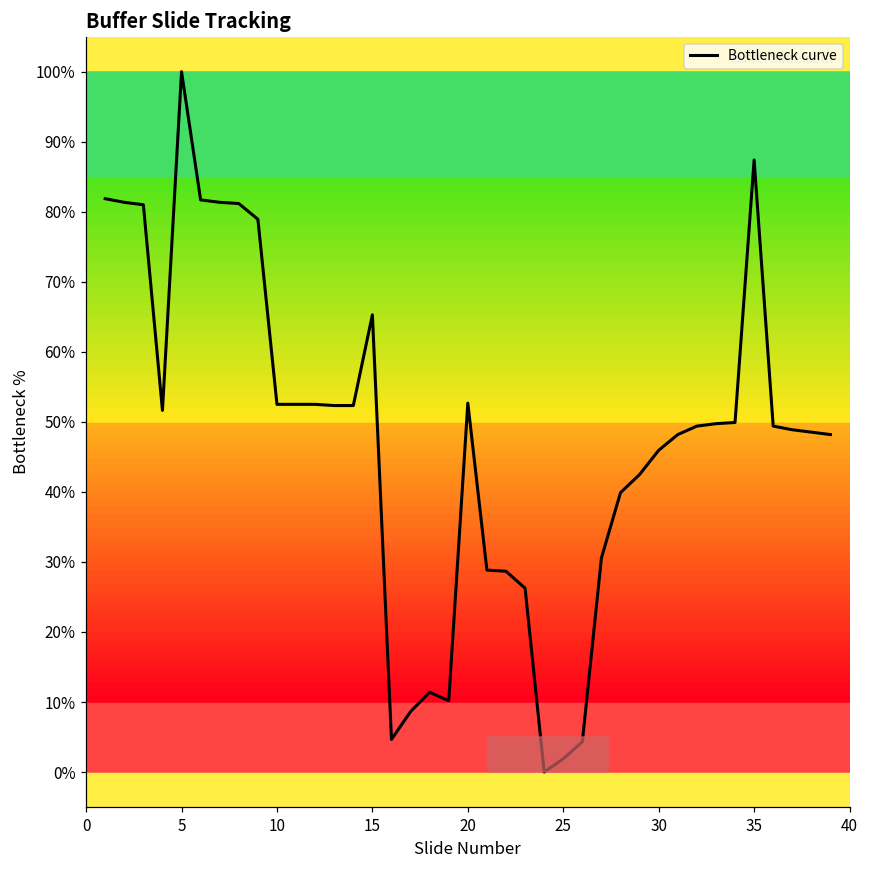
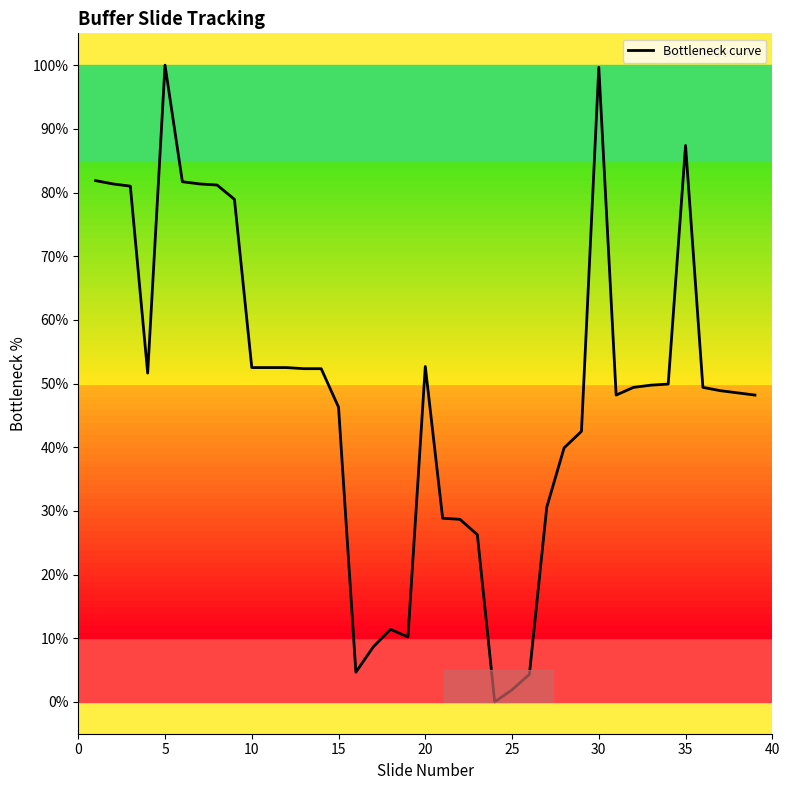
  {
    "5": "100%",
    "10": "53%",
-   "15": "65%",
+   "15": "46%",
    "20": "53%",
-   "30": "46%",
+   "30": "100%",
    "35": "87%"
  }
